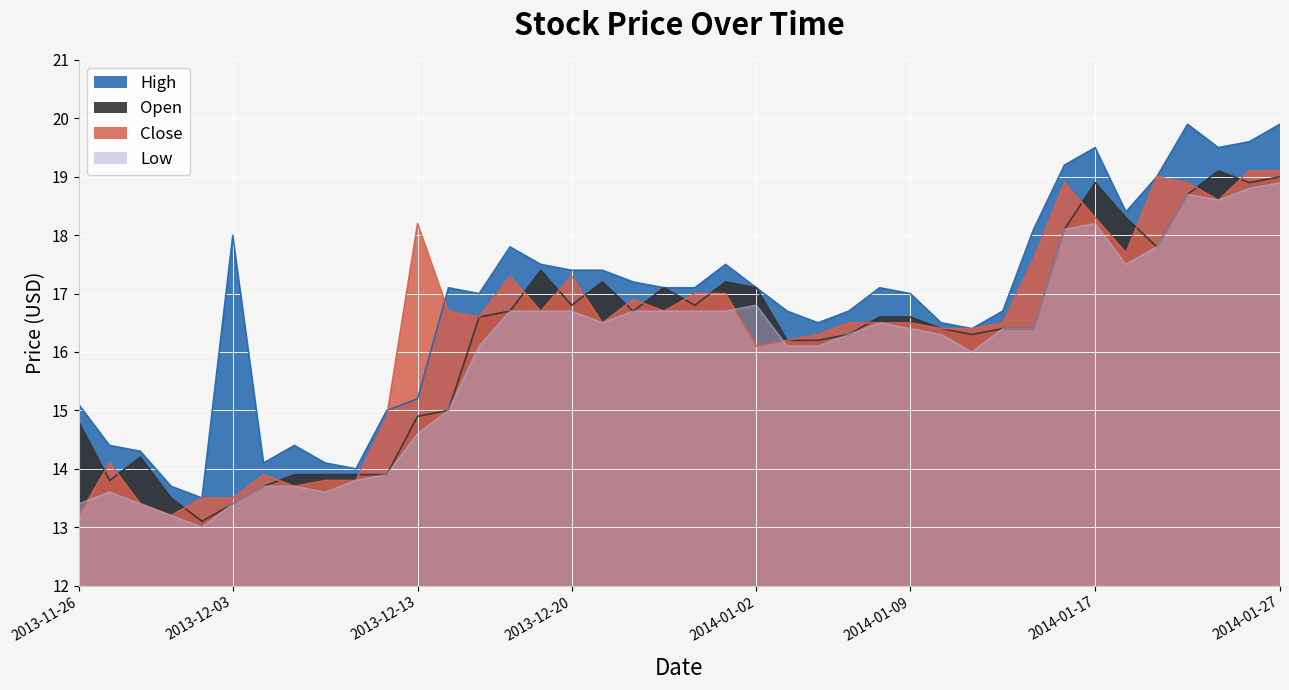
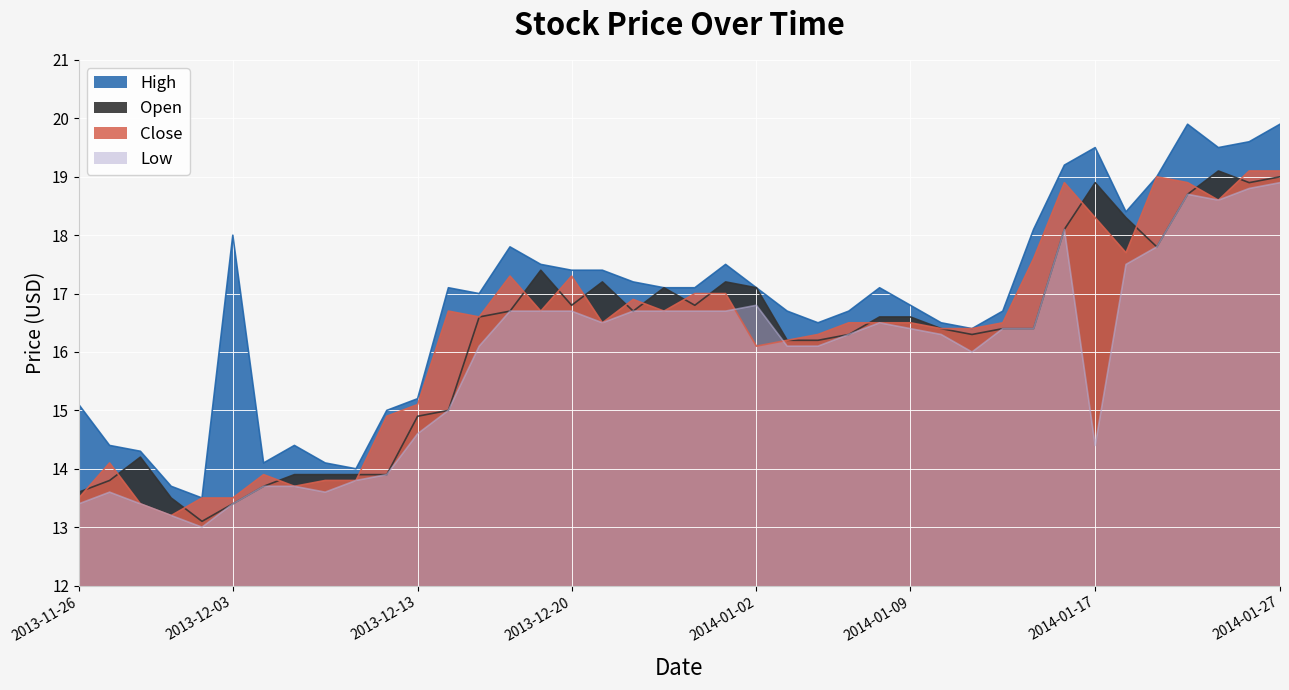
  {
    "High": {
      "2013-11-26": 15.1,
      "2013-12-03": 18.0,
      "2013-12-13": 15.2,
      "2013-12-20": 17.4,
-     "2014-01-09": 17.0,
+     "2014-01-09": 16.8,
      "2014-01-17": 19.5,
      "2014-01-27": 19.9
    },
    "Open": {
-     "2013-11-26": 14.8,
+     "2013-11-26": 13.6,
      "2013-12-13": 14.9,
      "2013-12-20": 16.8,
      "2014-01-09": 16.6,
      "2014-01-17": 18.9,
      "2014-01-27": 19.0
    },
    "Close": {
-     "2013-11-26": 13.2,
+     "2013-11-26": 13.5,
      "2013-12-03": 13.5,
-     "2013-12-13": 18.2,
+     "2013-12-13": 15.1,
      "2013-12-20": 17.3,
      "2014-01-02": 16.1,
      "2014-01-09": 16.5,
      "2014-01-17": 18.3,
      "2014-01-27": 19.1
    },
    "Low": {
      "2013-11-26": 13.4,
      "2013-12-13": 14.6,
      "2013-12-20": 16.7,
      "2014-01-02": 16.8,
      "2014-01-09": 16.4,
-     "2014-01-17": 18.2,
+     "2014-01-17": 14.4,
      "2014-01-27": 18.9
    }
  }
